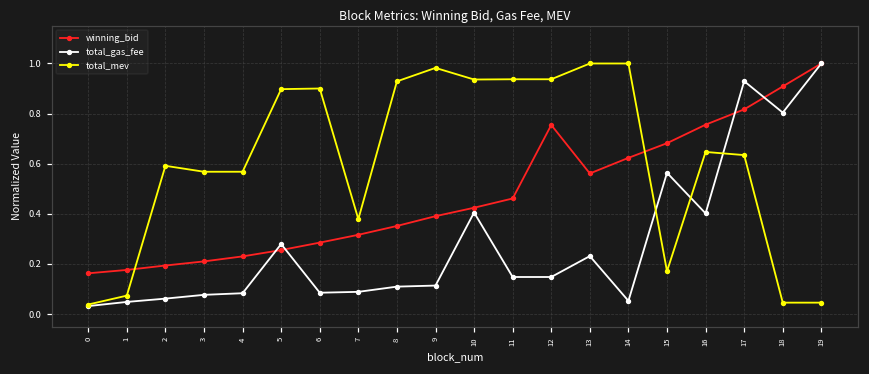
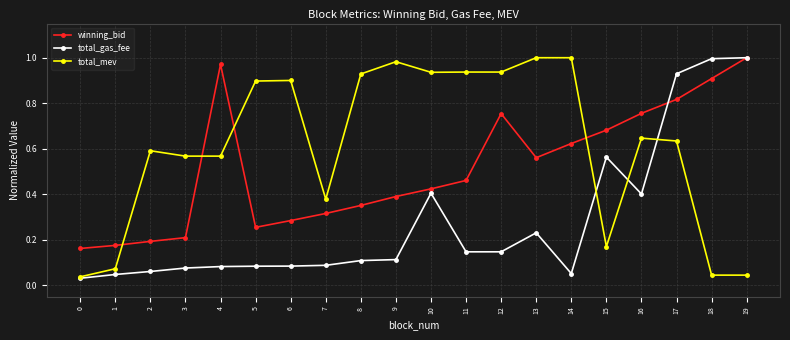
  {
    "winning_bid": {
      "0": 0.16,
      "1": 0.18,
      "2": 0.19,
      "3": 0.21,
-     "4": 0.23,
+     "4": 0.97,
      "5": 0.26,
      "6": 0.28,
      "7": 0.32,
      "8": 0.35,
      "9": 0.39,
      "10": 0.42,
      "11": 0.46,
      "12": 0.75,
      "13": 0.56,
      "14": 0.62,
      "15": 0.68,
      "16": 0.76,
      "17": 0.82,
      "18": 0.91
    },
    "total_gas_fee": {
      "1": 0.05,
      "2": 0.06,
      "3": 0.08,
      "4": 0.08,
-     "5": 0.28,
+     "5": 0.08,
      "6": 0.08,
      "7": 0.09,
      "8": 0.11,
      "9": 0.11,
      "10": 0.41,
      "11": 0.15,
      "12": 0.15,
      "13": 0.23,
      "14": 0.05,
      "15": 0.56,
      "16": 0.40,
      "17": 0.93,
-     "18": 0.80
+     "18": 1.00
    },
    "total_mev": {
      "1": 0.07,
      "2": 0.59,
      "3": 0.57,
      "4": 0.57,
      "5": 0.90,
      "6": 0.90,
      "7": 0.38,
      "8": 0.93,
      "9": 0.98,
      "10": 0.94,
      "11": 0.94,
      "12": 0.94,
      "13": 1.00,
      "14": 1.00,
      "15": 0.17,
      "16": 0.65,
      "17": 0.63,
      "18": 0.05,
      "19": 0.05
    }
  }
